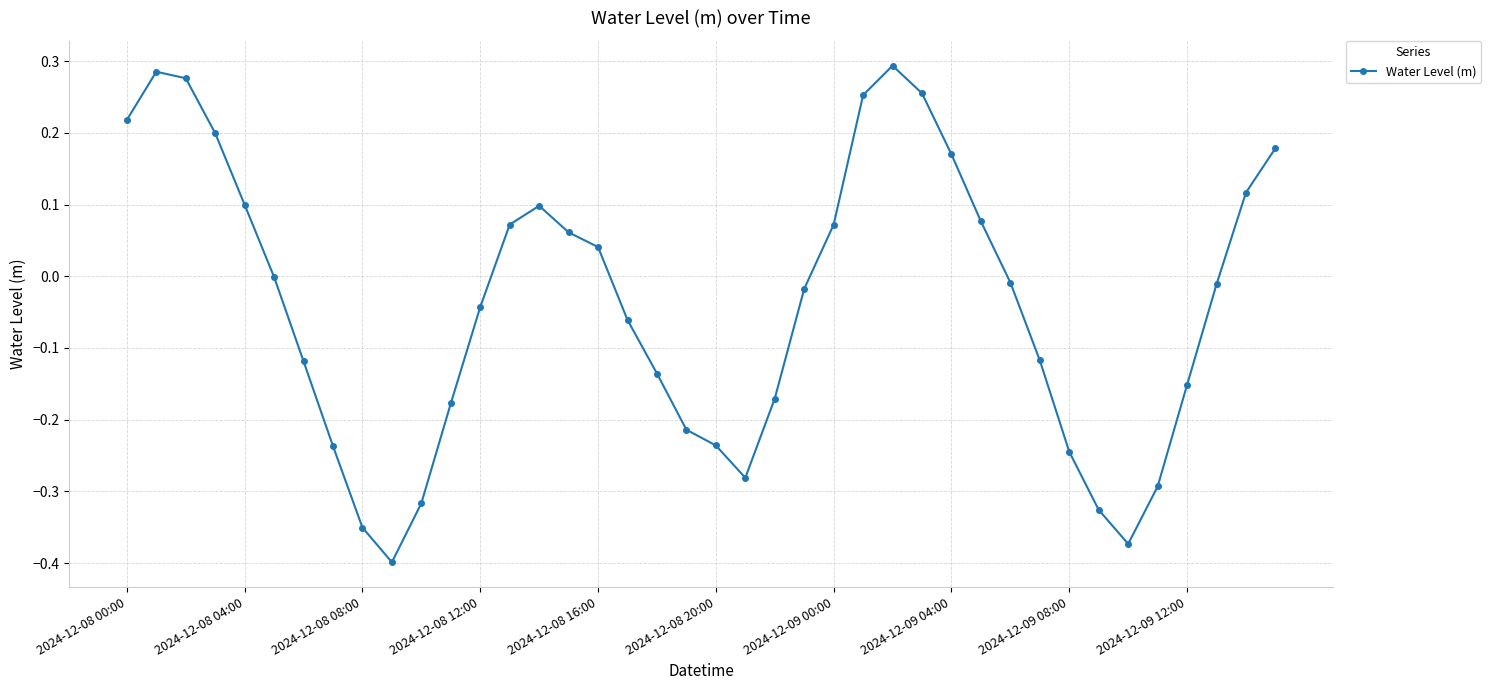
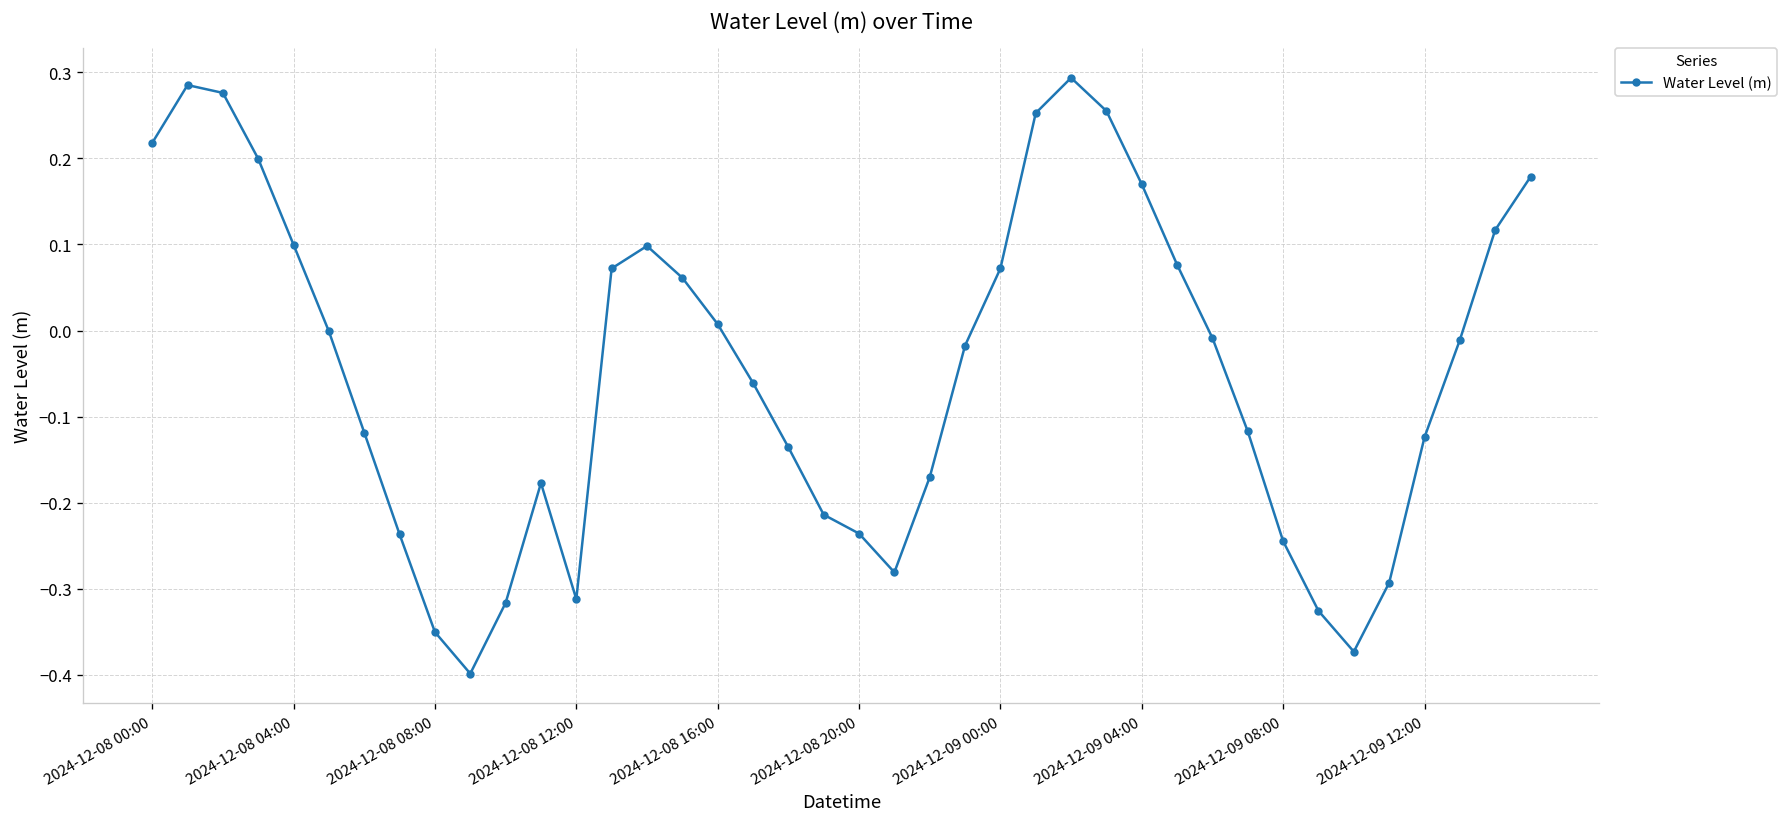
  {
    "2024-12-08 00:00": 0.22,
    "2024-12-08 04:00": 0.10,
    "2024-12-08 08:00": -0.35,
-   "2024-12-08 12:00": -0.04,
-   "2024-12-08 16:00": 0.04,
+   "2024-12-08 12:00": -0.31,
+   "2024-12-08 16:00": 0.01,
    "2024-12-08 20:00": -0.24,
    "2024-12-09 00:00": 0.07,
    "2024-12-09 04:00": 0.17,
    "2024-12-09 08:00": -0.24,
-   "2024-12-09 12:00": -0.15
+   "2024-12-09 12:00": -0.12
  }
